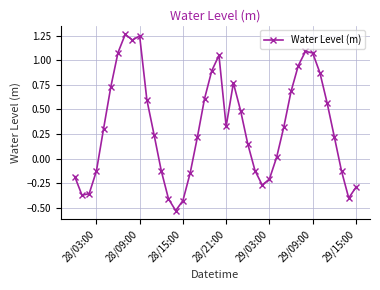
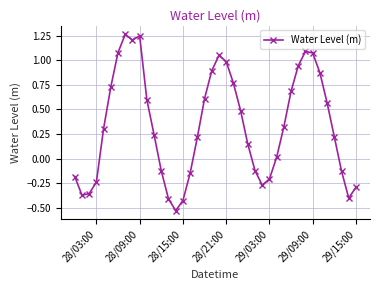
  {
-   "28/03:00": -0.1,
+   "28/03:00": -0.2,
    "28/09:00": 1.2,
    "28/15:00": -0.4,
-   "28/21:00": 0.3,
+   "28/21:00": 1.0,
    "29/03:00": -0.2,
    "29/09:00": 1.1,
    "29/15:00": -0.3
  }
